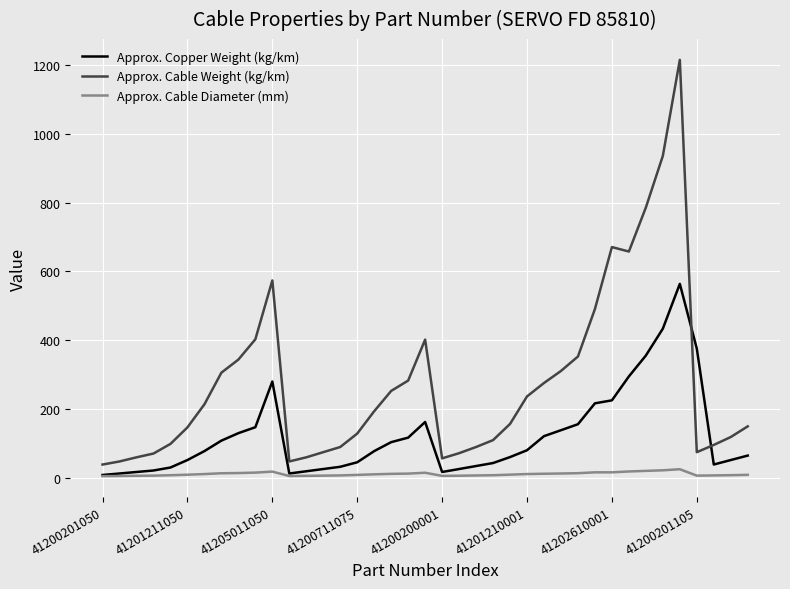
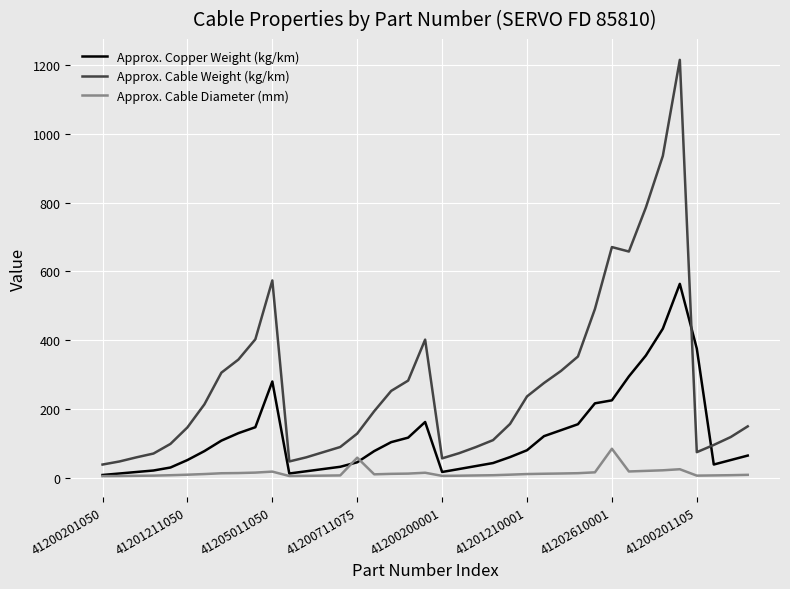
  {
    "Approx. Copper Weight (kg/km)": {
      "41201211050": 50,
      "41205011050": 280,
      "41200711075": 50,
      "41200200001": 20,
      "41201210001": 80,
      "41202610001": 230,
      "41200201105": 380
    },
    "Approx. Cable Weight (kg/km)": {
      "41200201050": 40,
      "41201211050": 150,
      "41205011050": 570,
      "41200711075": 130,
      "41200200001": 60,
      "41201210001": 240,
      "41202610001": 670,
      "41200201105": 80
    },
    "Approx. Cable Diameter (mm)": {
      "41201211050": 10,
      "41205011050": 20,
-     "41200711075": 10,
+     "41200711075": 60,
      "41200200001": 10,
      "41201210001": 10,
-     "41202610001": 20,
+     "41202610001": 80,
      "41200201105": 10
    }
  }
